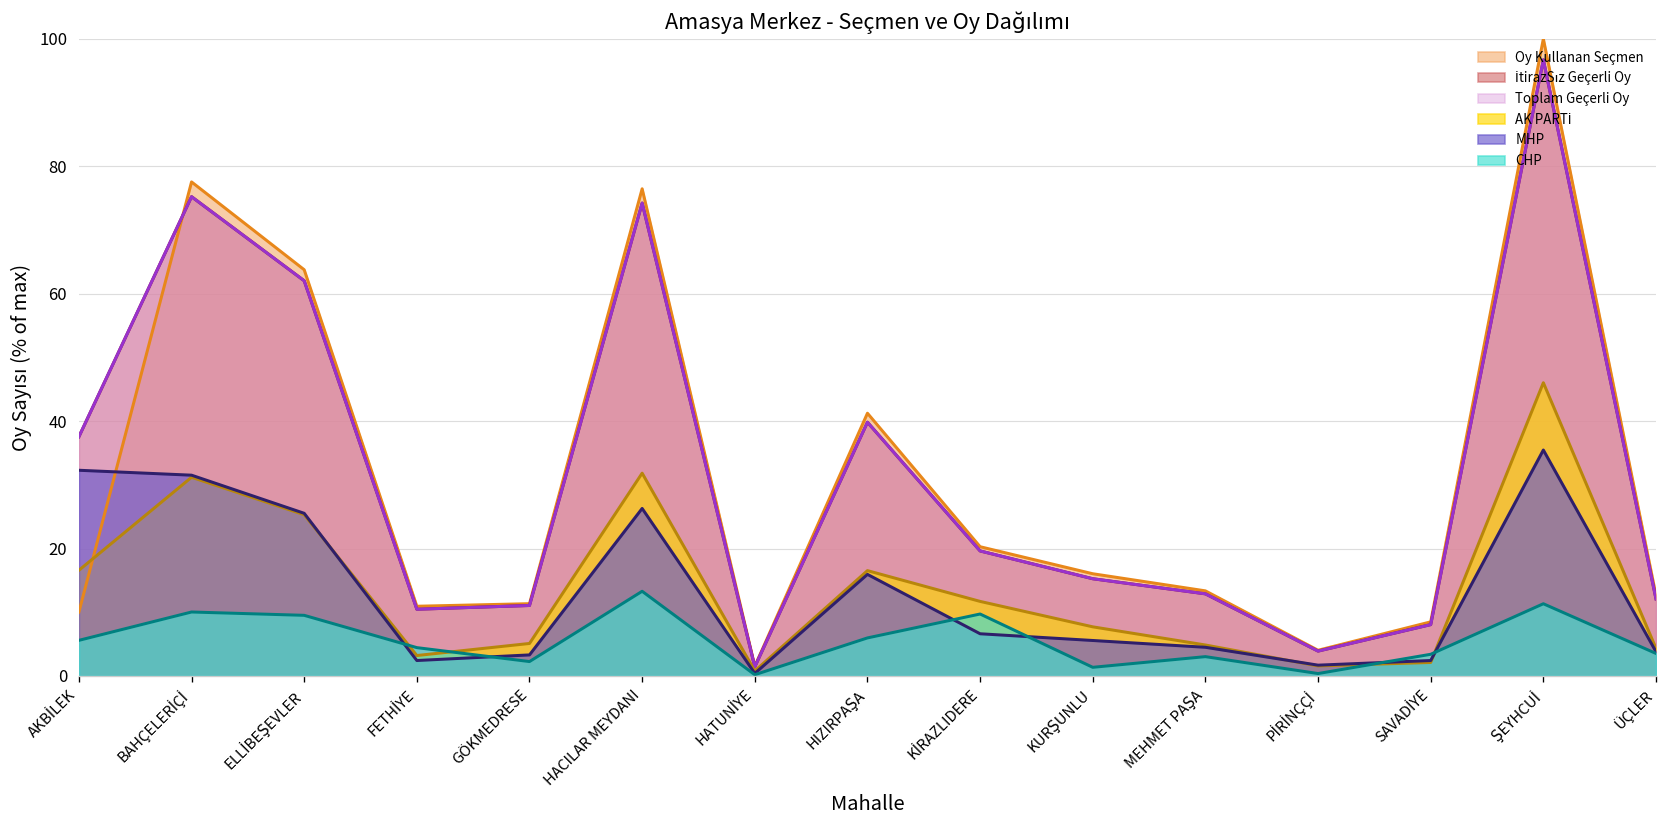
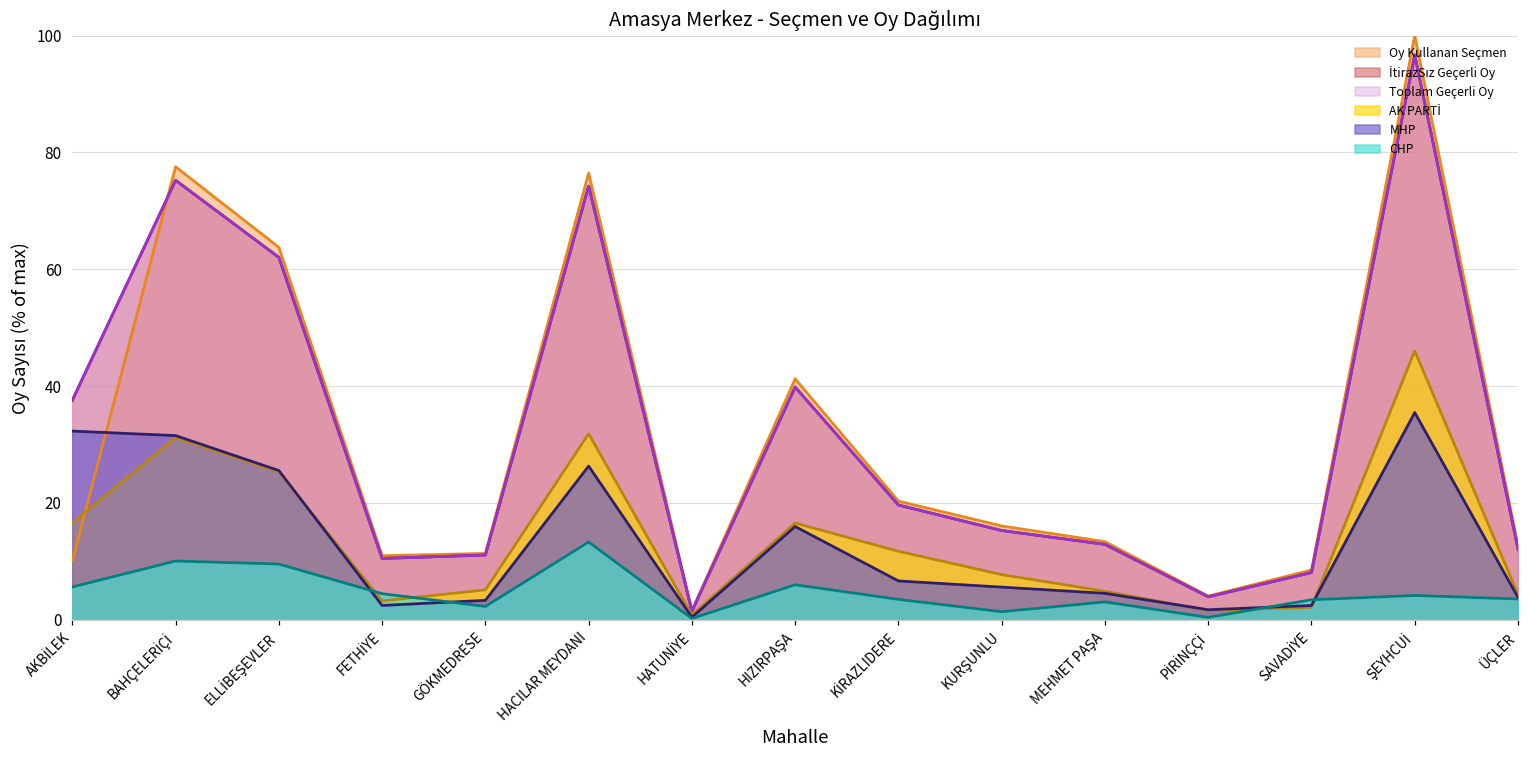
  {
    "Oy Kullanan Seçmen": {
      "AKBİLEK": 10,
      "BAHÇELERİÇİ": 78,
      "ELLİBEŞEVLER": 64,
      "HACILAR MEYDANI": 76,
      "HIZIRPAŞA": 41,
      "KİRAZLIDERE": 20,
      "KURŞUNLU": 16,
      "ŞEYHCUİ": 100,
      "ÜÇLER": 13
    },
    "Toplam Geçerli Oy": {
      "AKBİLEK": 38,
      "BAHÇELERİÇİ": 75,
      "ELLİBEŞEVLER": 62,
      "HACILAR MEYDANI": 74,
      "HIZIRPAŞA": 40,
      "KİRAZLIDERE": 20,
      "KURŞUNLU": 15,
      "ŞEYHCUİ": 97,
      "ÜÇLER": 12
    },
    "AK PARTİ": {
      "AKBİLEK": 17,
      "FETHİYE": 3,
      "GÖKMEDRESE": 5,
      "HACILAR MEYDANI": 32,
      "HIZIRPAŞA": 17,
      "KİRAZLIDERE": 12,
      "KURŞUNLU": 8,
      "ŞEYHCUİ": 46,
      "ÜÇLER": 4
    },
    "MHP": {
      "AKBİLEK": 32,
      "FETHİYE": 2,
      "GÖKMEDRESE": 3,
      "HACILAR MEYDANI": 26,
      "HIZIRPAŞA": 16,
      "KİRAZLIDERE": 7,
      "KURŞUNLU": 6,
      "ŞEYHCUİ": 35
    },
    "CHP": {
      "AKBİLEK": 6,
      "BAHÇELERİÇİ": 10,
      "ELLİBEŞEVLER": 10,
      "FETHİYE": 4,
      "GÖKMEDRESE": 2,
      "HACILAR MEYDANI": 13,
      "HIZIRPAŞA": 6,
-     "KİRAZLIDERE": 10,
+     "KİRAZLIDERE": 3,
      "KURŞUNLU": 1,
      "MEHMET PAŞA": 3,
      "PİRİNÇÇİ": 0,
      "SAVADİYE": 3,
-     "ŞEYHCUİ": 11
+     "ŞEYHCUİ": 4
    }
  }
